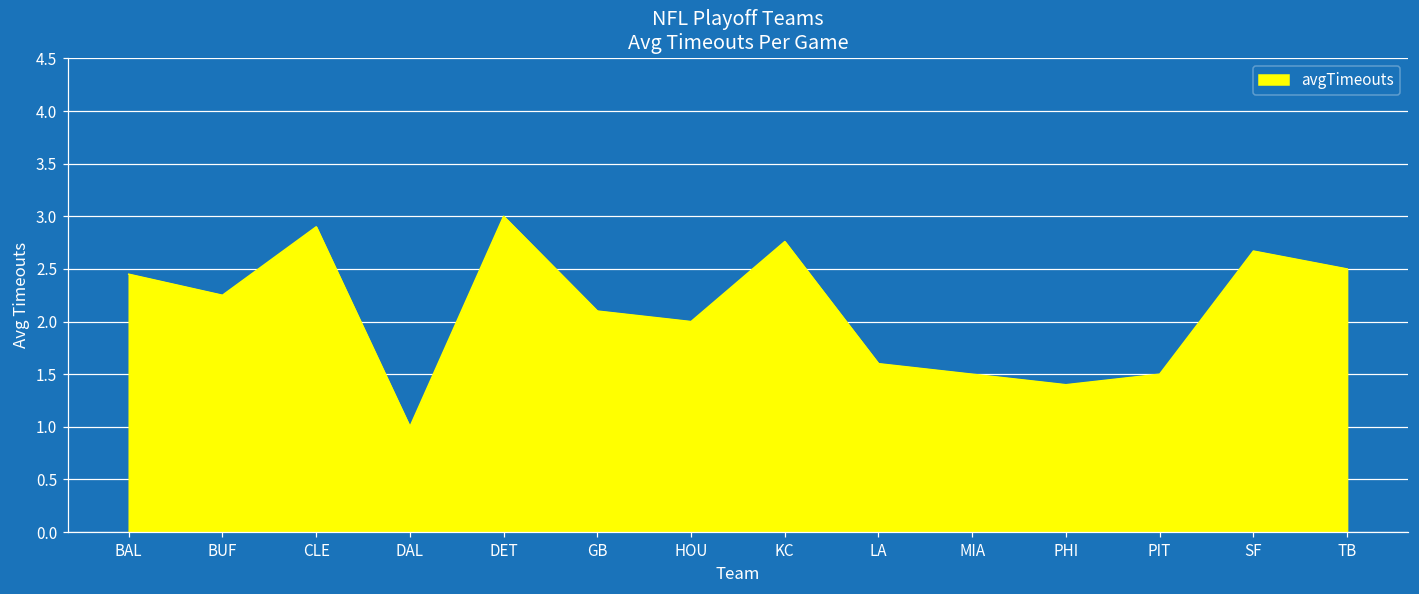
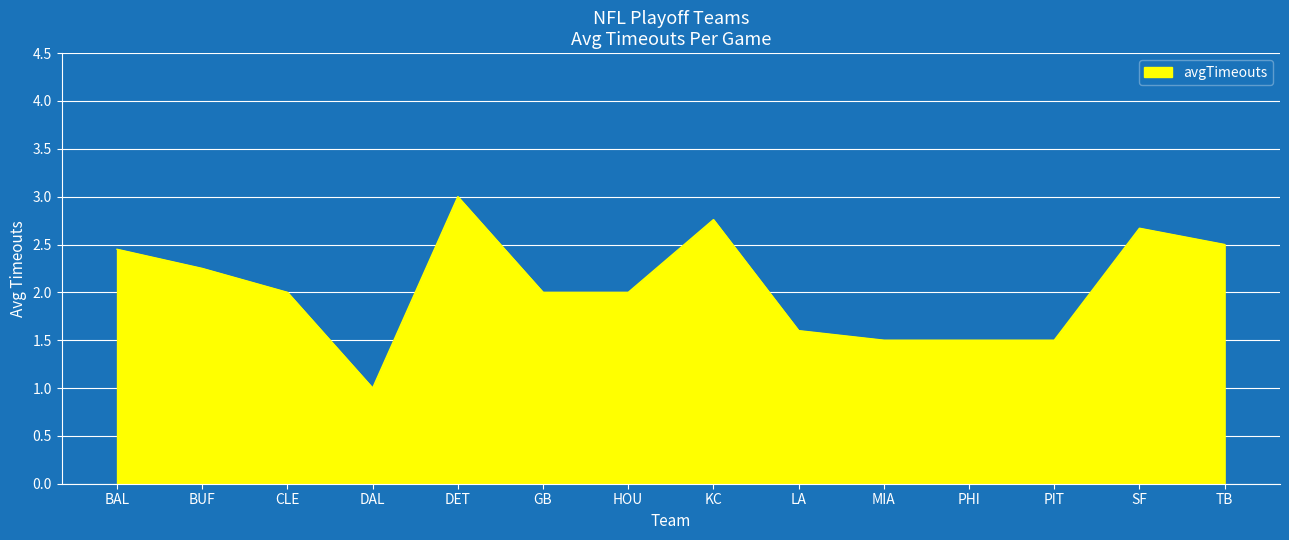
  {
    "BAL": 2.5,
    "BUF": 2.3,
-   "CLE": 2.9,
+   "CLE": 2.0,
    "DAL": 1.0,
    "DET": 3.0,
-   "GB": 2.1,
+   "GB": 2.0,
    "HOU": 2.0,
    "KC": 2.8,
    "LA": 1.6,
    "MIA": 1.5,
-   "PHI": 1.4,
+   "PHI": 1.5,
    "PIT": 1.5,
    "SF": 2.7,
    "TB": 2.5
  }
